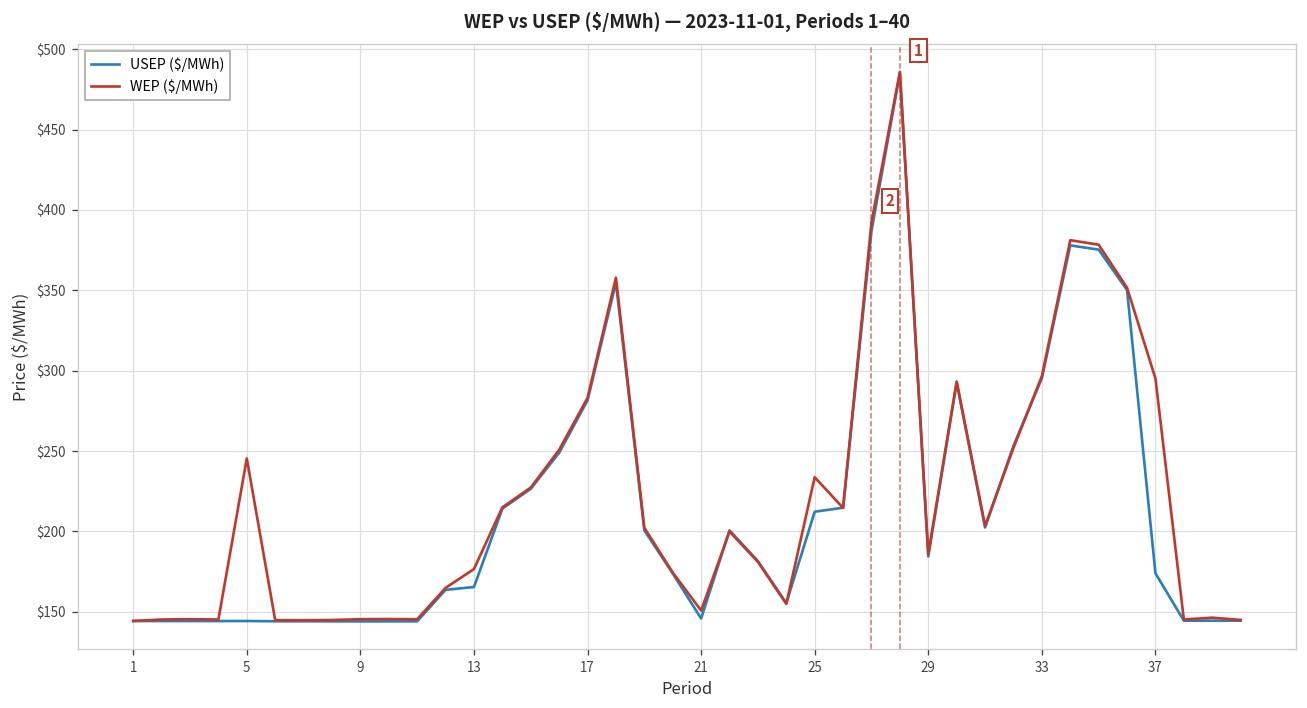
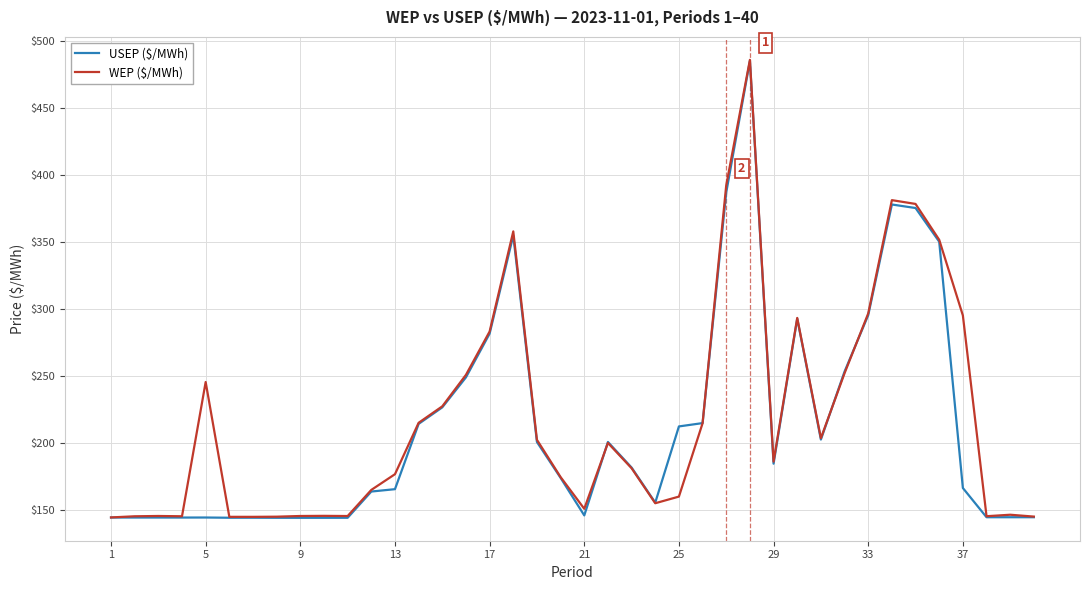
  {
    "USEP ($/MWh)": {
      "5": "$144",
      "13": "$165",
      "21": "$146",
      "25": "$212",
-     "37": "$174"
+     "37": "$166"
    },
    "WEP ($/MWh)": {
      "5": "$245",
      "13": "$177",
      "21": "$151",
-     "25": "$234",
+     "25": "$160",
      "37": "$295"
    }
  }
